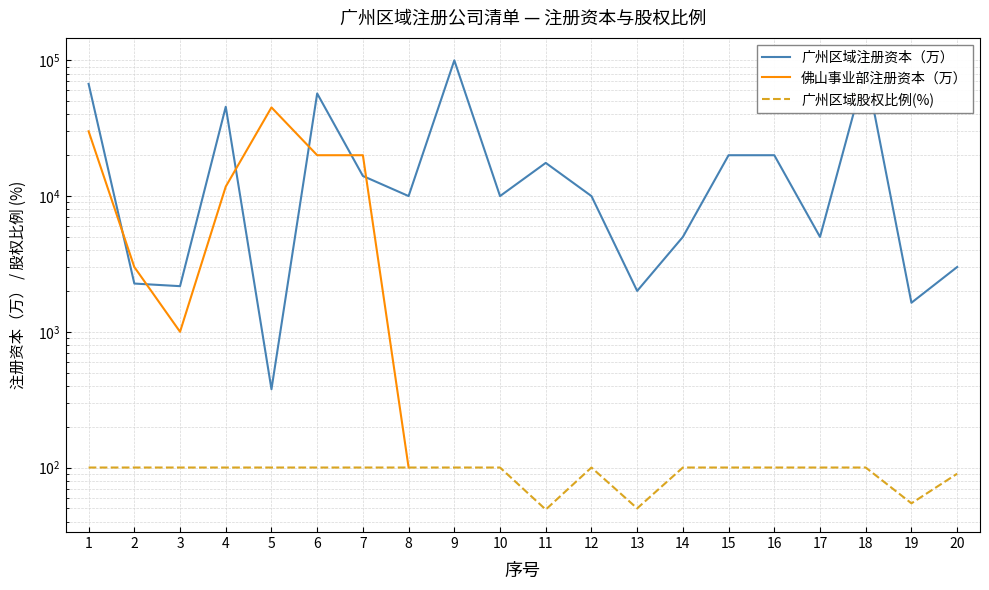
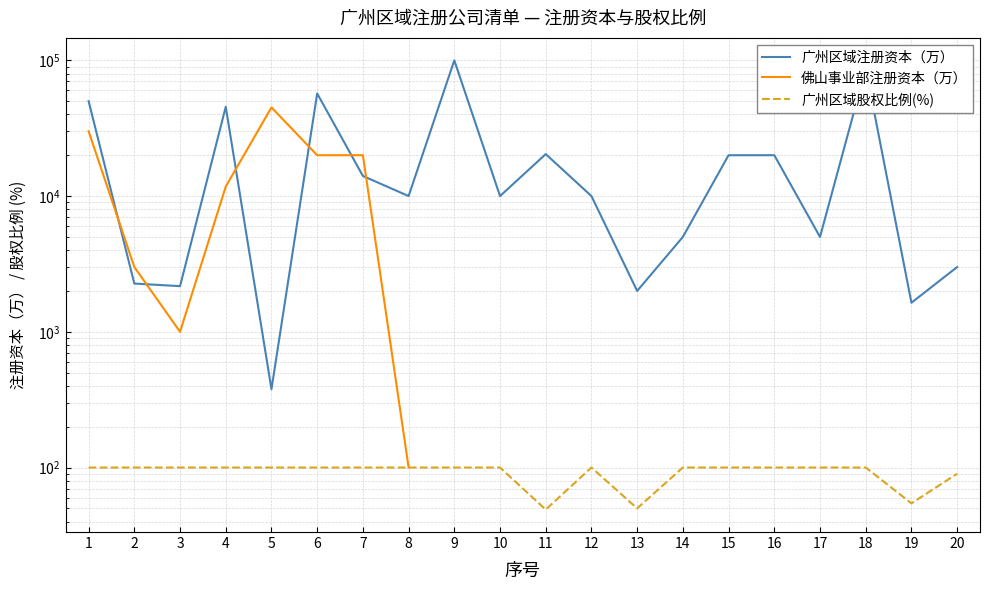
  {
    "广州区域注册资本（万）": {
-     "1": 70000,
+     "1": 50000,
      "2": 2300,
      "3": 2200,
      "4": 46000,
      "5": 380,
      "6": 57000,
      "7": 14000,
      "8": 10000,
      "9": 100000,
      "10": 10000,
-     "11": 18000,
+     "11": 20000,
      "12": 10000,
      "13": 2000,
      "14": 5000,
      "15": 20000,
      "16": 20000,
      "17": 5000,
      "19": 1600,
      "20": 3000
    }
  }
